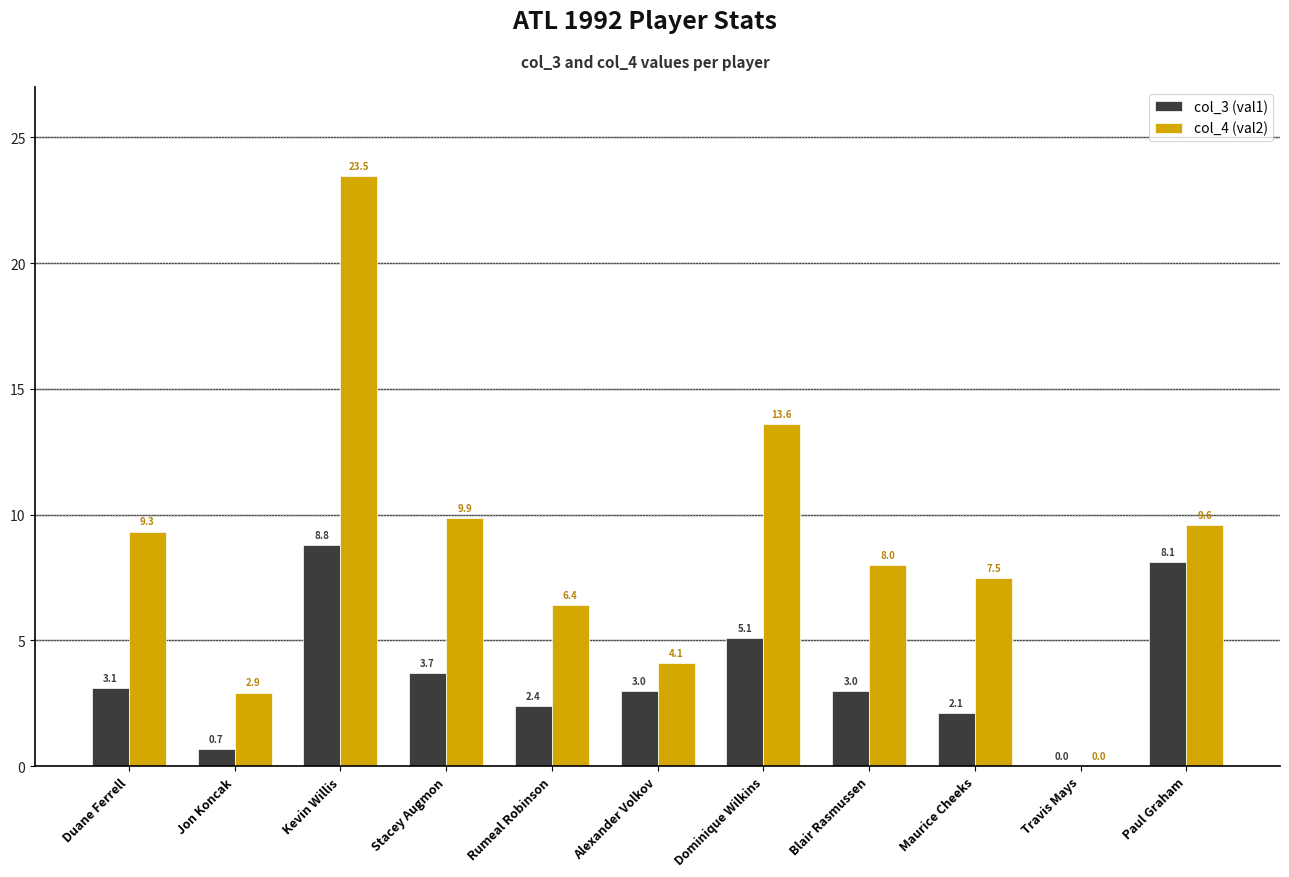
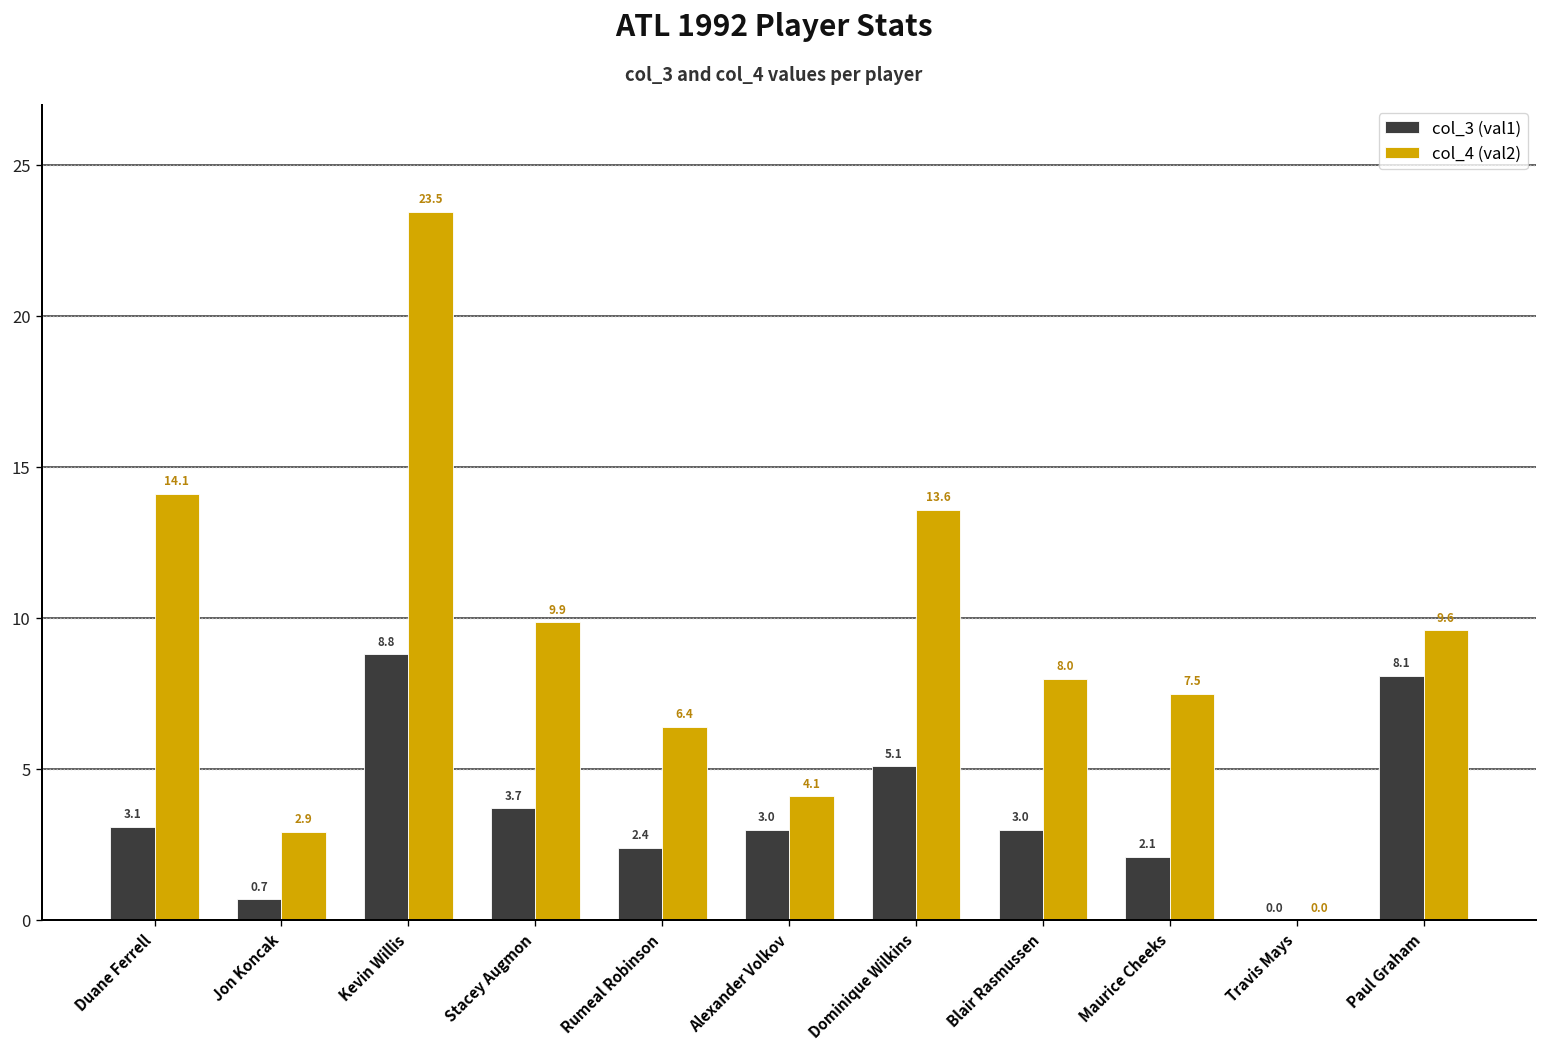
  {
    "col_3 (val1)": {
      "Duane Ferrell": 3.1,
      "Jon Koncak": 0.7,
      "Kevin Willis": 8.8,
      "Stacey Augmon": 3.7,
      "Rumeal Robinson": 2.4,
      "Alexander Volkov": 3.0,
      "Dominique Wilkins": 5.1,
      "Blair Rasmussen": 3.0,
      "Maurice Cheeks": 2.1,
      "Travis Mays": 0.0,
      "Paul Graham": 8.1
    },
    "col_4 (val2)": {
-     "Duane Ferrell": 9.3,
+     "Duane Ferrell": 14.1,
      "Jon Koncak": 2.9,
      "Kevin Willis": 23.5,
      "Stacey Augmon": 9.9,
      "Rumeal Robinson": 6.4,
      "Alexander Volkov": 4.1,
      "Dominique Wilkins": 13.6,
      "Blair Rasmussen": 8.0,
      "Maurice Cheeks": 7.5,
      "Travis Mays": 0.0,
      "Paul Graham": 9.6
    }
  }
